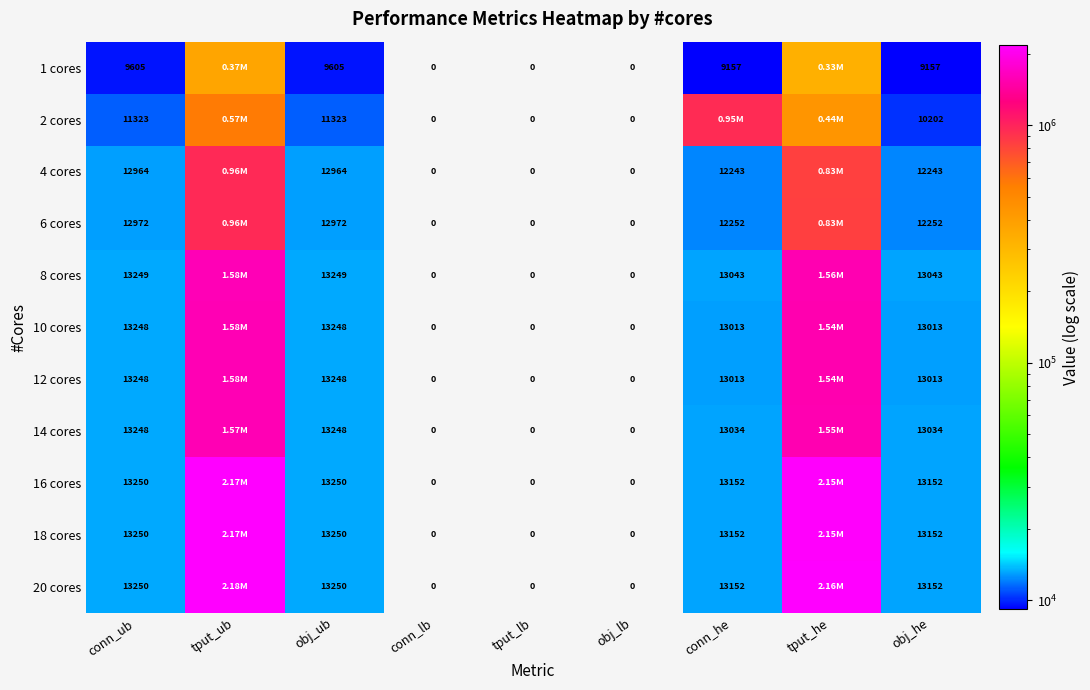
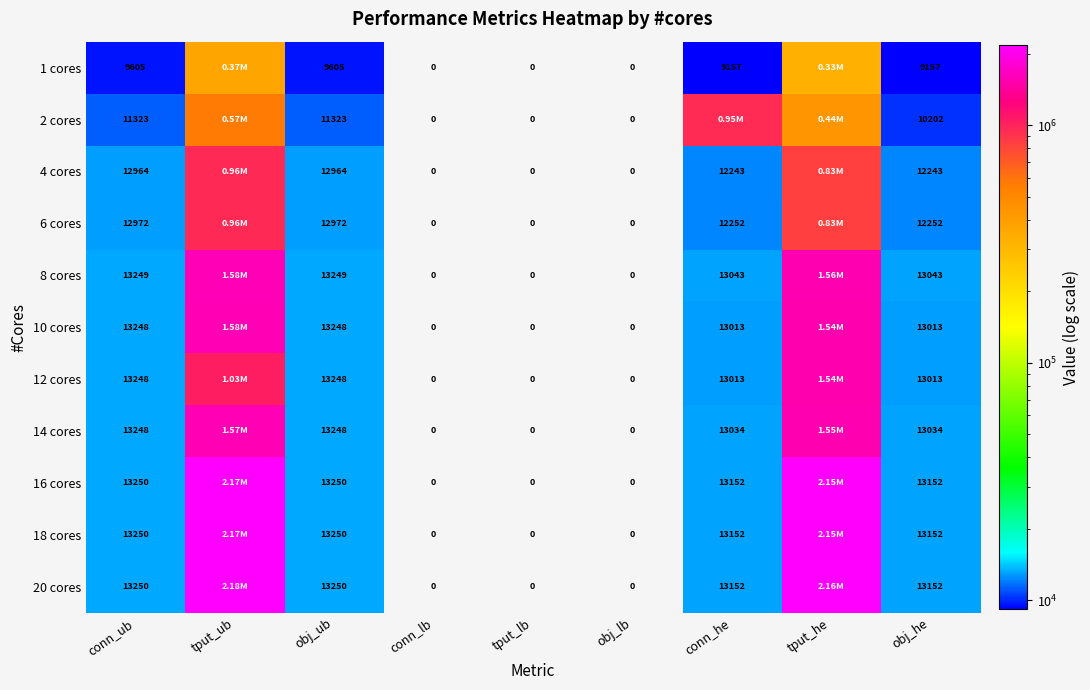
  {
    "1 cores": {
      "conn_ub": "9605",
      "tput_ub": "0.37M",
      "obj_ub": "9605",
      "conn_lb": "0",
      "tput_lb": "0",
      "obj_lb": "0",
      "conn_he": "9157",
      "tput_he": "0.33M",
      "obj_he": "9157"
    },
    "2 cores": {
      "conn_ub": "11323",
      "tput_ub": "0.57M",
      "obj_ub": "11323",
      "conn_lb": "0",
      "tput_lb": "0",
      "obj_lb": "0",
      "conn_he": "0.95M",
      "tput_he": "0.44M",
      "obj_he": "10202"
    },
    "4 cores": {
      "conn_ub": "12964",
      "tput_ub": "0.96M",
      "obj_ub": "12964",
      "conn_lb": "0",
      "tput_lb": "0",
      "obj_lb": "0",
      "conn_he": "12243",
      "tput_he": "0.83M",
      "obj_he": "12243"
    },
    "6 cores": {
      "conn_ub": "12972",
      "tput_ub": "0.96M",
      "obj_ub": "12972",
      "conn_lb": "0",
      "tput_lb": "0",
      "obj_lb": "0",
      "conn_he": "12252",
      "tput_he": "0.83M",
      "obj_he": "12252"
    },
    "8 cores": {
      "conn_ub": "13249",
      "tput_ub": "1.58M",
      "obj_ub": "13249",
      "conn_lb": "0",
      "tput_lb": "0",
      "obj_lb": "0",
      "conn_he": "13043",
      "tput_he": "1.56M",
      "obj_he": "13043"
    },
    "10 cores": {
      "conn_ub": "13248",
      "tput_ub": "1.58M",
      "obj_ub": "13248",
      "conn_lb": "0",
      "tput_lb": "0",
      "obj_lb": "0",
      "conn_he": "13013",
      "tput_he": "1.54M",
      "obj_he": "13013"
    },
    "12 cores": {
      "conn_ub": "13248",
-     "tput_ub": "1.58M",
+     "tput_ub": "1.03M",
      "obj_ub": "13248",
      "conn_lb": "0",
      "tput_lb": "0",
      "obj_lb": "0",
      "conn_he": "13013",
      "tput_he": "1.54M",
      "obj_he": "13013"
    },
    "14 cores": {
      "conn_ub": "13248",
      "tput_ub": "1.57M",
      "obj_ub": "13248",
      "conn_lb": "0",
      "tput_lb": "0",
      "obj_lb": "0",
      "conn_he": "13034",
      "tput_he": "1.55M",
      "obj_he": "13034"
    },
    "16 cores": {
      "conn_ub": "13250",
      "tput_ub": "2.17M",
      "obj_ub": "13250",
      "conn_lb": "0",
      "tput_lb": "0",
      "obj_lb": "0",
      "conn_he": "13152",
      "tput_he": "2.15M",
      "obj_he": "13152"
    },
    "18 cores": {
      "conn_ub": "13250",
      "tput_ub": "2.17M",
      "obj_ub": "13250",
      "conn_lb": "0",
      "tput_lb": "0",
      "obj_lb": "0",
      "conn_he": "13152",
      "tput_he": "2.15M",
      "obj_he": "13152"
    },
    "20 cores": {
      "conn_ub": "13250",
      "tput_ub": "2.18M",
      "obj_ub": "13250",
      "conn_lb": "0",
      "tput_lb": "0",
      "obj_lb": "0",
      "conn_he": "13152",
      "tput_he": "2.16M",
      "obj_he": "13152"
    }
  }
